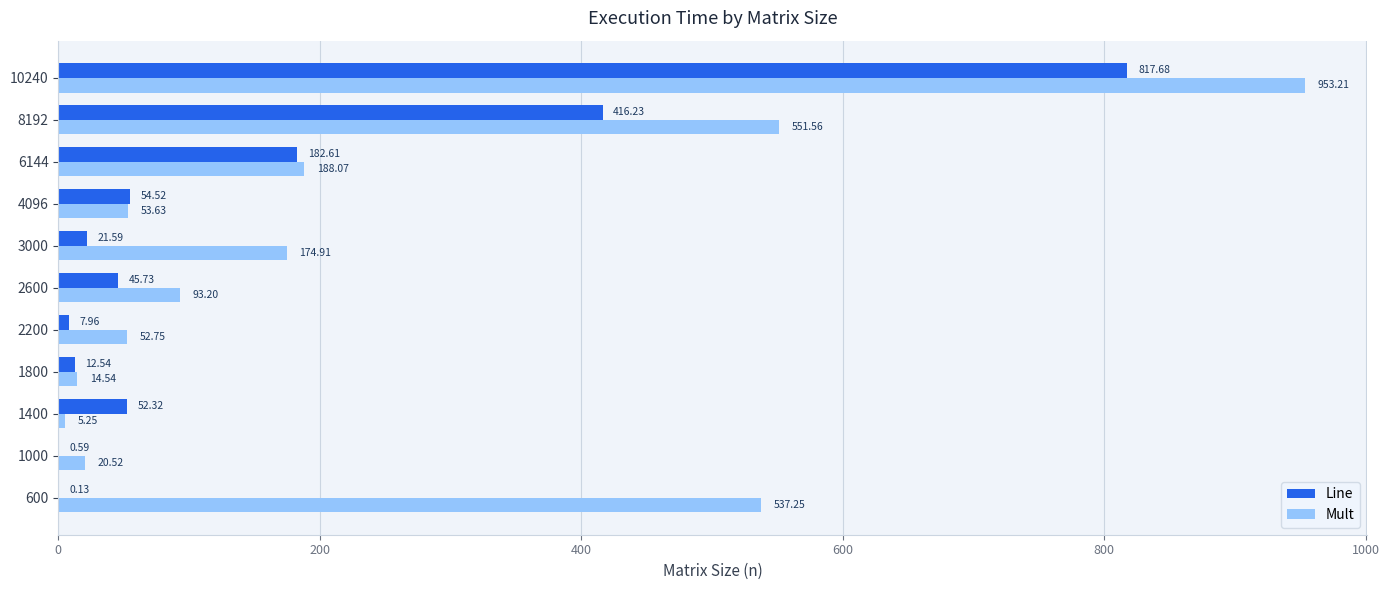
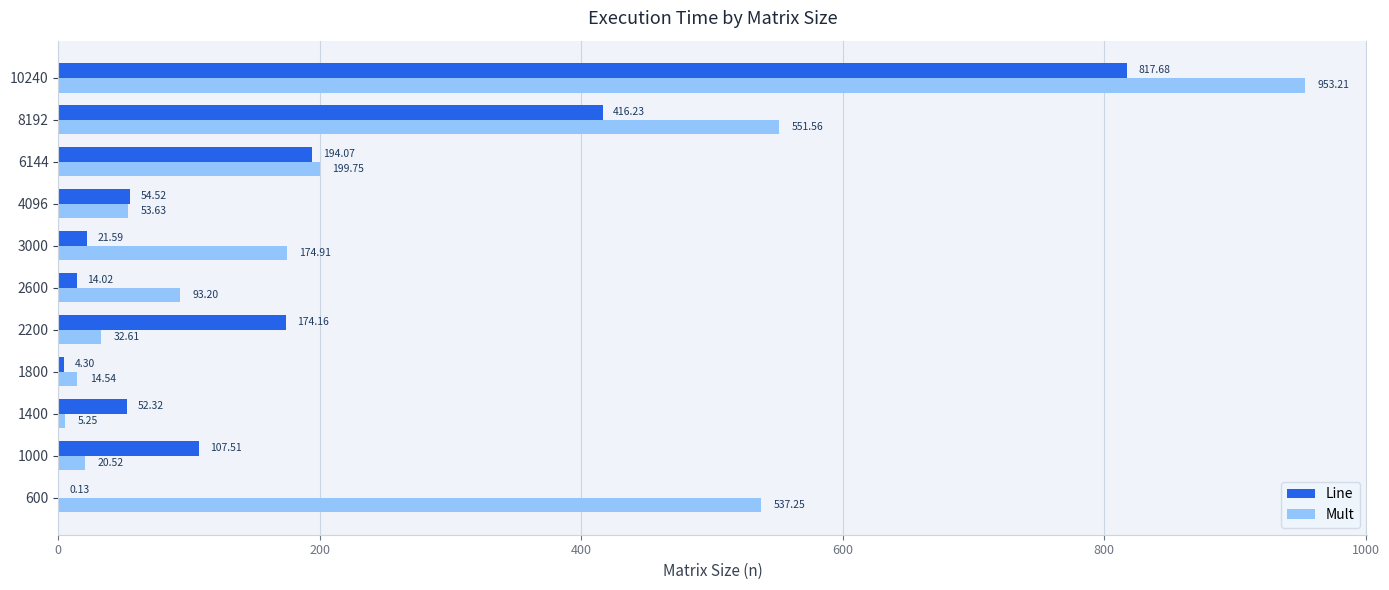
  {
    "Line": {
      "10240": 817.68,
      "8192": 416.23,
-     "6144": 182.61,
+     "6144": 194.07,
      "4096": 54.52,
      "3000": 21.59,
-     "2600": 45.73,
-     "2200": 7.96,
-     "1800": 12.54,
+     "2600": 14.02,
+     "2200": 174.16,
+     "1800": 4.30,
      "1400": 52.32,
-     "1000": 0.59,
+     "1000": 107.51,
      "600": 0.13
    },
    "Mult": {
      "10240": 953.21,
      "8192": 551.56,
-     "6144": 188.07,
+     "6144": 199.75,
      "4096": 53.63,
      "3000": 174.91,
      "2600": 93.20,
-     "2200": 52.75,
+     "2200": 32.61,
      "1800": 14.54,
      "1400": 5.25,
      "1000": 20.52,
      "600": 537.25
    }
  }
